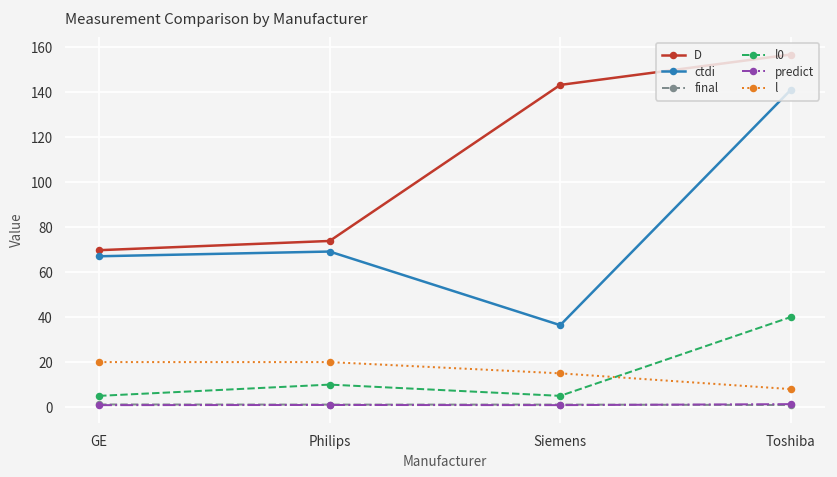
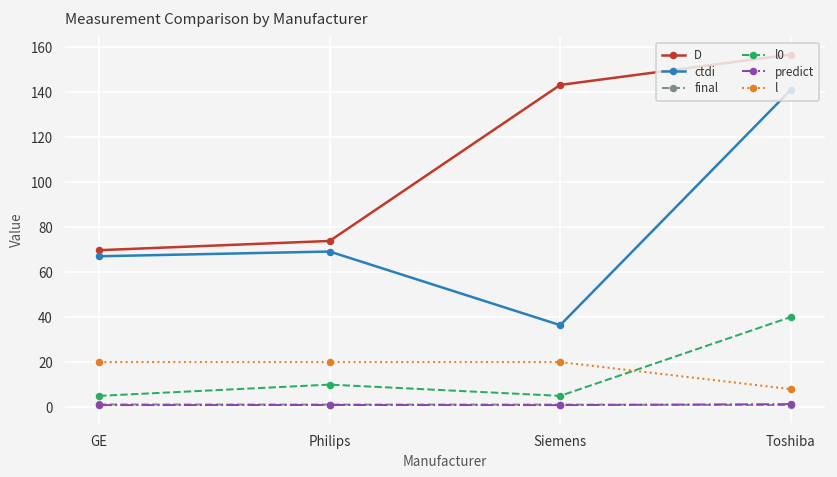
  {
    "D": {
      "GE": 70,
      "Philips": 74,
      "Siemens": 143
    },
    "ctdi": {
      "GE": 67,
      "Philips": 69,
      "Siemens": 36
    },
    "l0": {
      "GE": 5,
      "Philips": 10,
      "Siemens": 5,
      "Toshiba": 40
    },
    "l": {
      "GE": 20,
      "Philips": 20,
-     "Siemens": 15,
+     "Siemens": 20,
      "Toshiba": 8
    }
  }
